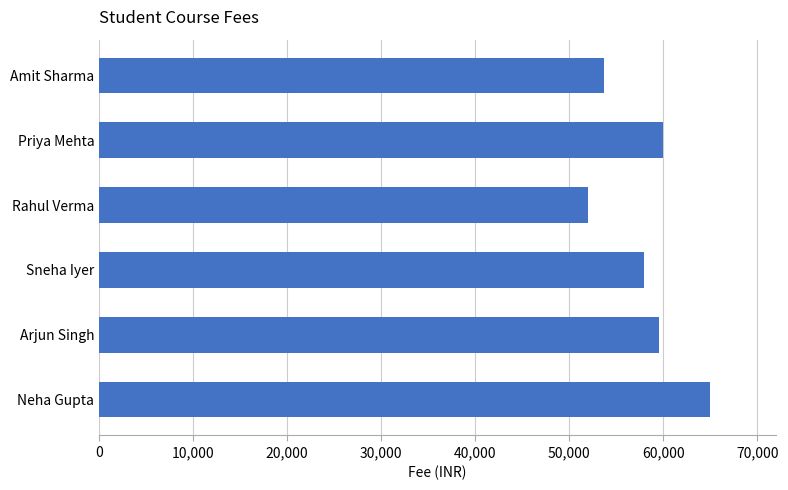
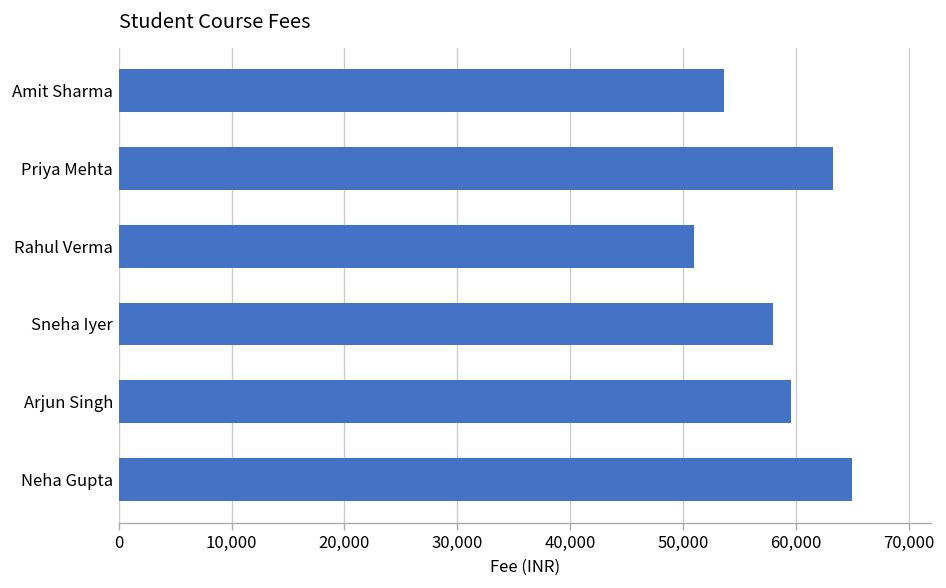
  {
    "Amit Sharma": "54,000",
-   "Priya Mehta": "60,000",
-   "Rahul Verma": "52,000",
+   "Priya Mehta": "63,000",
+   "Rahul Verma": "51,000",
    "Sneha Iyer": "58,000",
    "Arjun Singh": "60,000",
    "Neha Gupta": "65,000"
  }
